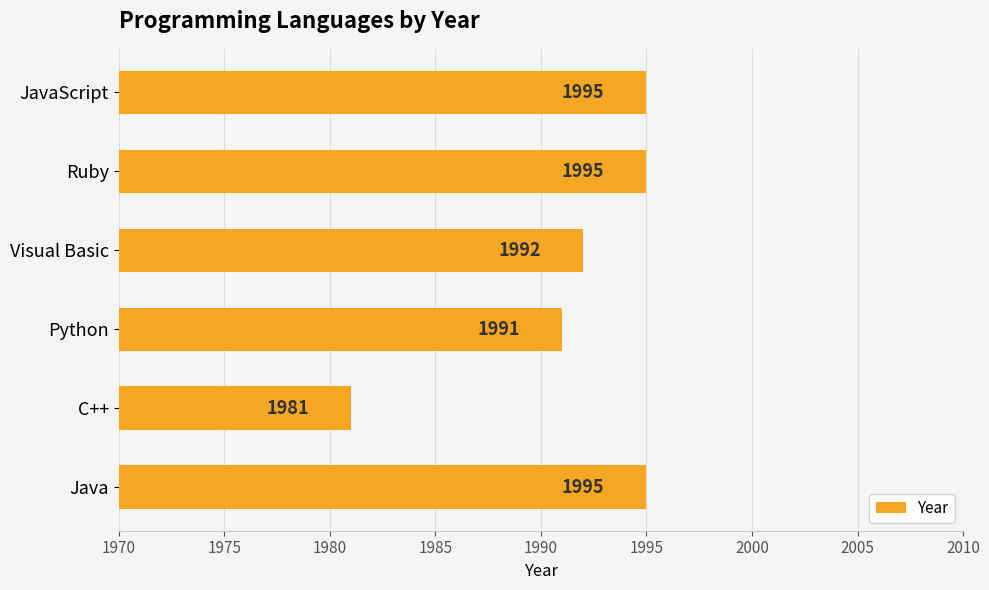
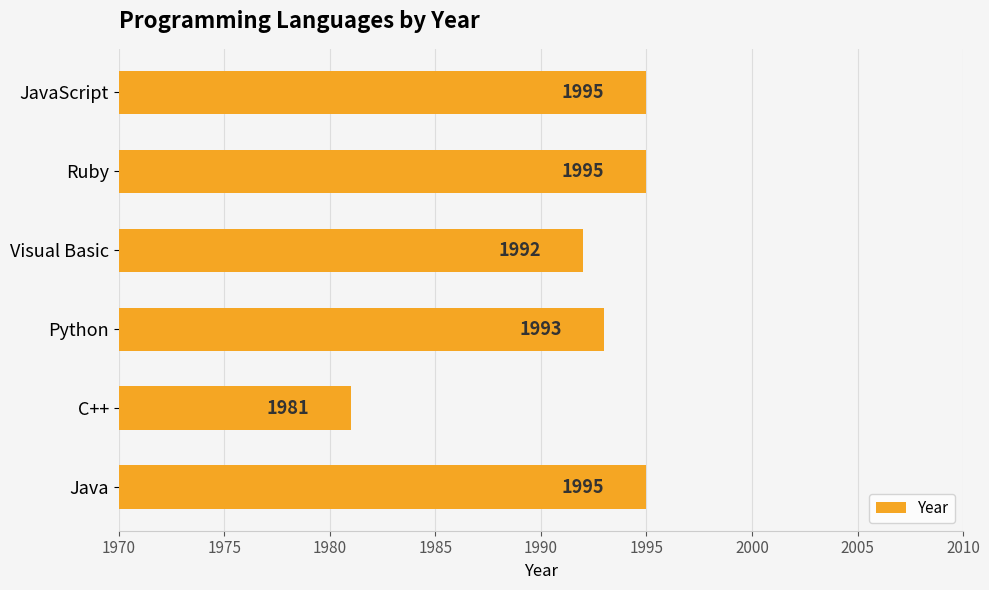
  {
    "JavaScript": 1995,
    "Ruby": 1995,
    "Visual Basic": 1992,
-   "Python": 1991,
+   "Python": 1993,
    "C++": 1981,
    "Java": 1995
  }
